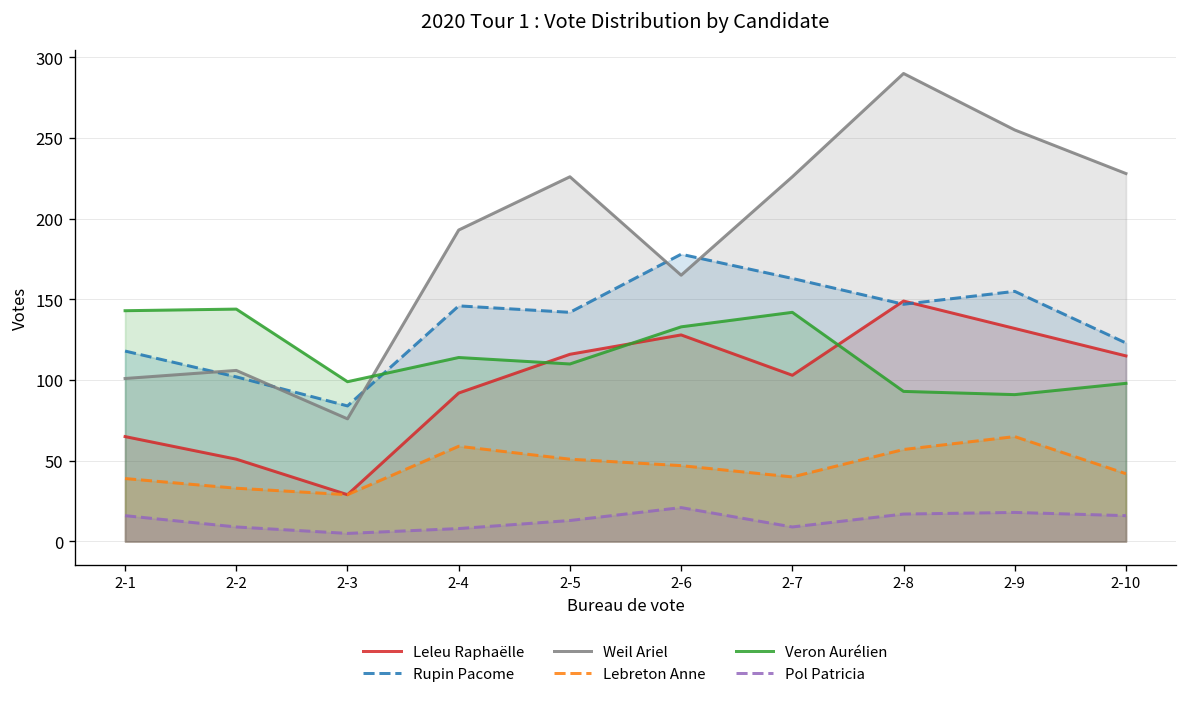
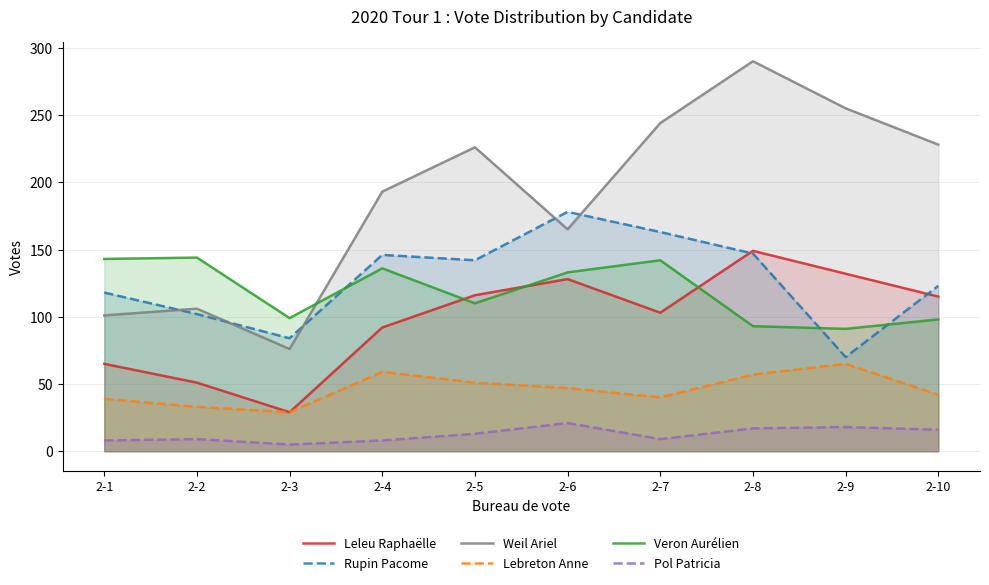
  {
    "Leleu Raphaëlle": {
      "2-1": 65,
      "2-2": 51,
      "2-4": 92,
      "2-5": 116,
      "2-6": 128,
      "2-7": 103,
      "2-8": 149,
      "2-9": 132,
      "2-10": 115
    },
    "Rupin Pacome": {
      "2-1": 118,
      "2-2": 102,
      "2-3": 84,
      "2-4": 146,
      "2-5": 142,
      "2-6": 178,
      "2-7": 163,
      "2-8": 147,
-     "2-9": 155,
+     "2-9": 70,
      "2-10": 123
    },
    "Weil Ariel": {
      "2-1": 101,
      "2-2": 106,
      "2-3": 76,
      "2-4": 193,
      "2-5": 226,
      "2-6": 165,
-     "2-7": 226,
+     "2-7": 244,
      "2-8": 290,
      "2-9": 255,
      "2-10": 228
    },
    "Lebreton Anne": {
      "2-1": 39,
      "2-2": 33,
      "2-4": 59,
      "2-5": 51,
      "2-6": 47,
      "2-7": 40,
      "2-8": 57,
      "2-9": 65,
      "2-10": 42
    },
    "Veron Aurélien": {
      "2-1": 143,
      "2-2": 144,
      "2-3": 99,
-     "2-4": 114,
+     "2-4": 136,
      "2-5": 110,
      "2-6": 133,
      "2-7": 142,
      "2-8": 93,
      "2-9": 91,
      "2-10": 98
    },
    "Pol Patricia": {
-     "2-1": 16,
+     "2-1": 8,
      "2-2": 9,
      "2-3": 5,
      "2-4": 8,
      "2-5": 13,
      "2-6": 21,
      "2-7": 9,
      "2-8": 17,
      "2-9": 18,
      "2-10": 16
    }
  }
